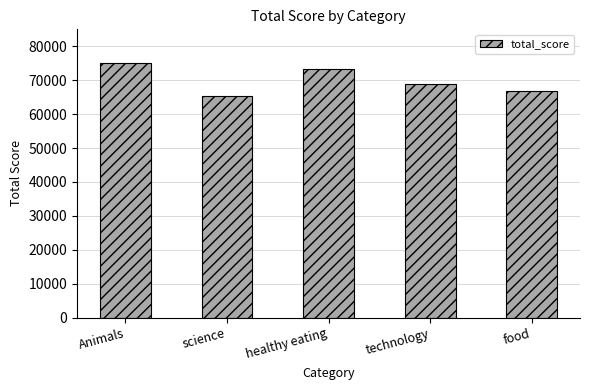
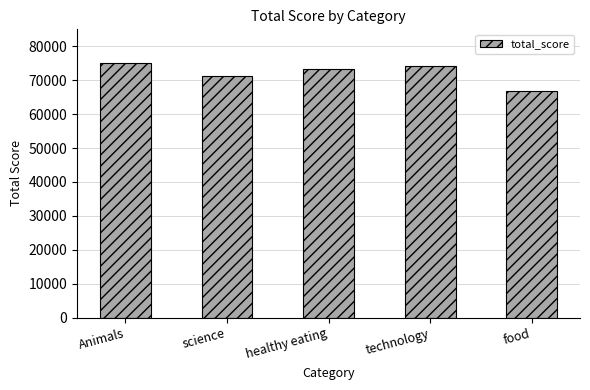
  {
    "Animals": 75000,
-   "science": 65000,
+   "science": 71000,
    "healthy eating": 73000,
-   "technology": 69000,
+   "technology": 74000,
    "food": 67000
  }
